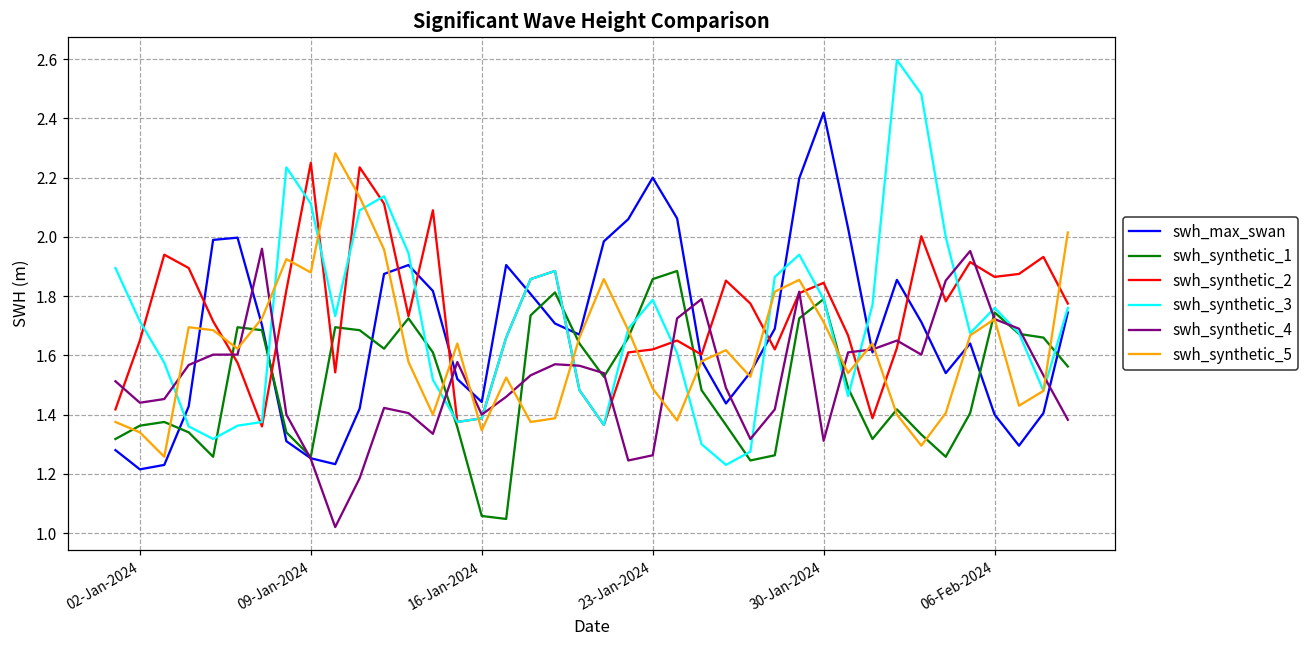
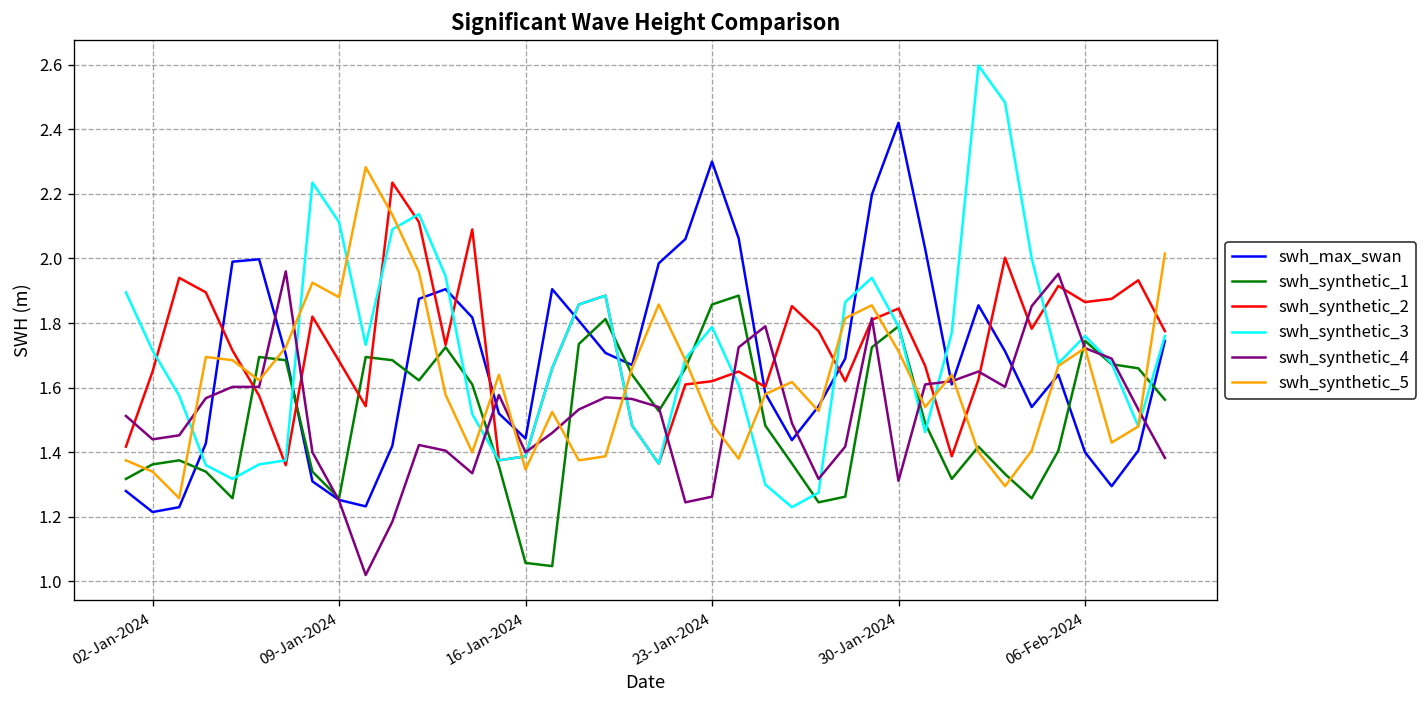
  {
    "swh_max_swan": {
      "02-Jan-2024": 1.22,
      "16-Jan-2024": 1.44,
-     "23-Jan-2024": 2.2,
+     "23-Jan-2024": 2.3,
      "30-Jan-2024": 2.42,
      "06-Feb-2024": 1.4
    },
    "swh_synthetic_1": {
      "02-Jan-2024": 1.36,
      "16-Jan-2024": 1.06,
      "23-Jan-2024": 1.86,
      "06-Feb-2024": 1.75
    },
    "swh_synthetic_2": {
      "02-Jan-2024": 1.65,
-     "09-Jan-2024": 2.25,
+     "09-Jan-2024": 1.68,
      "23-Jan-2024": 1.62,
      "30-Jan-2024": 1.85,
      "06-Feb-2024": 1.87
    },
    "swh_synthetic_3": {
      "02-Jan-2024": 1.72,
      "09-Jan-2024": 2.11,
      "23-Jan-2024": 1.79,
      "06-Feb-2024": 1.76
    },
    "swh_synthetic_4": {
      "02-Jan-2024": 1.44,
      "16-Jan-2024": 1.40,
      "23-Jan-2024": 1.26,
      "30-Jan-2024": 1.31
    },
    "swh_synthetic_5": {
      "02-Jan-2024": 1.34,
      "09-Jan-2024": 1.88,
      "16-Jan-2024": 1.35,
      "23-Jan-2024": 1.49,
      "30-Jan-2024": 1.71
    }
  }
